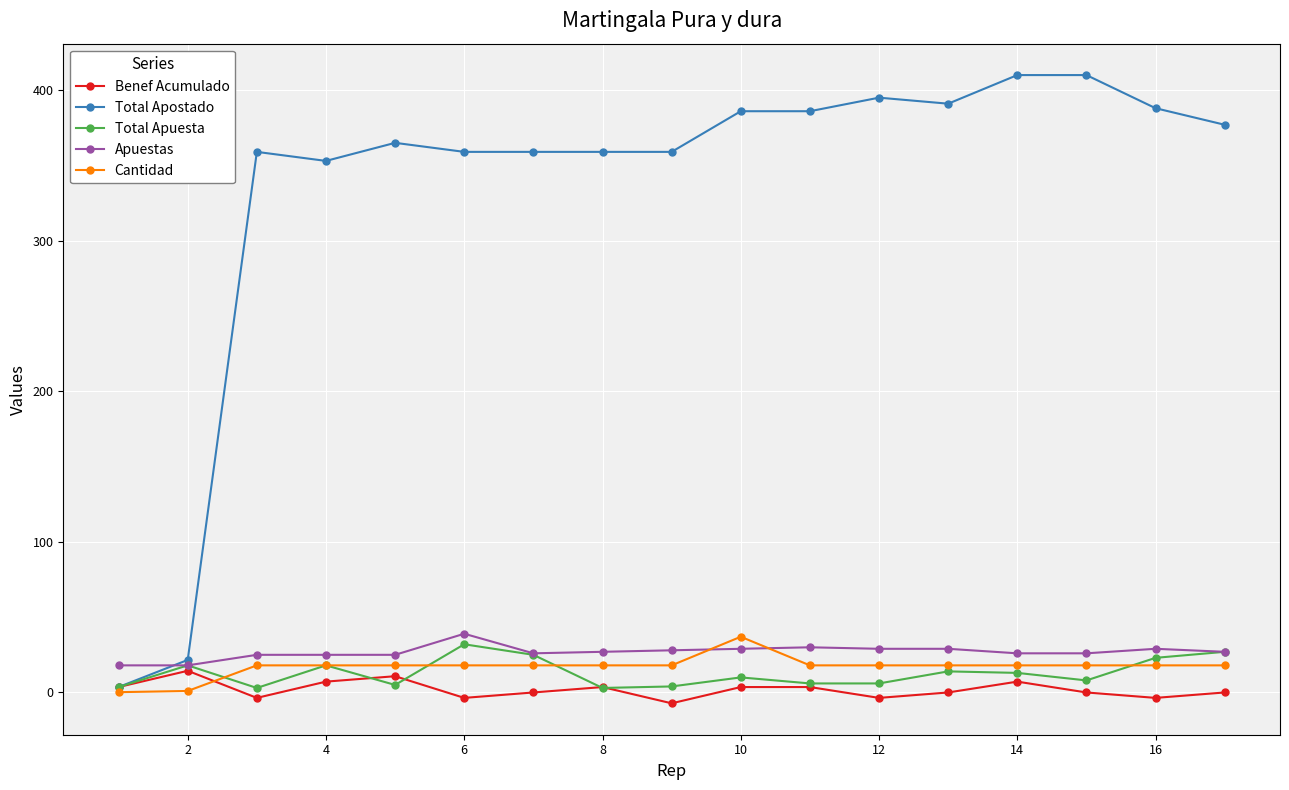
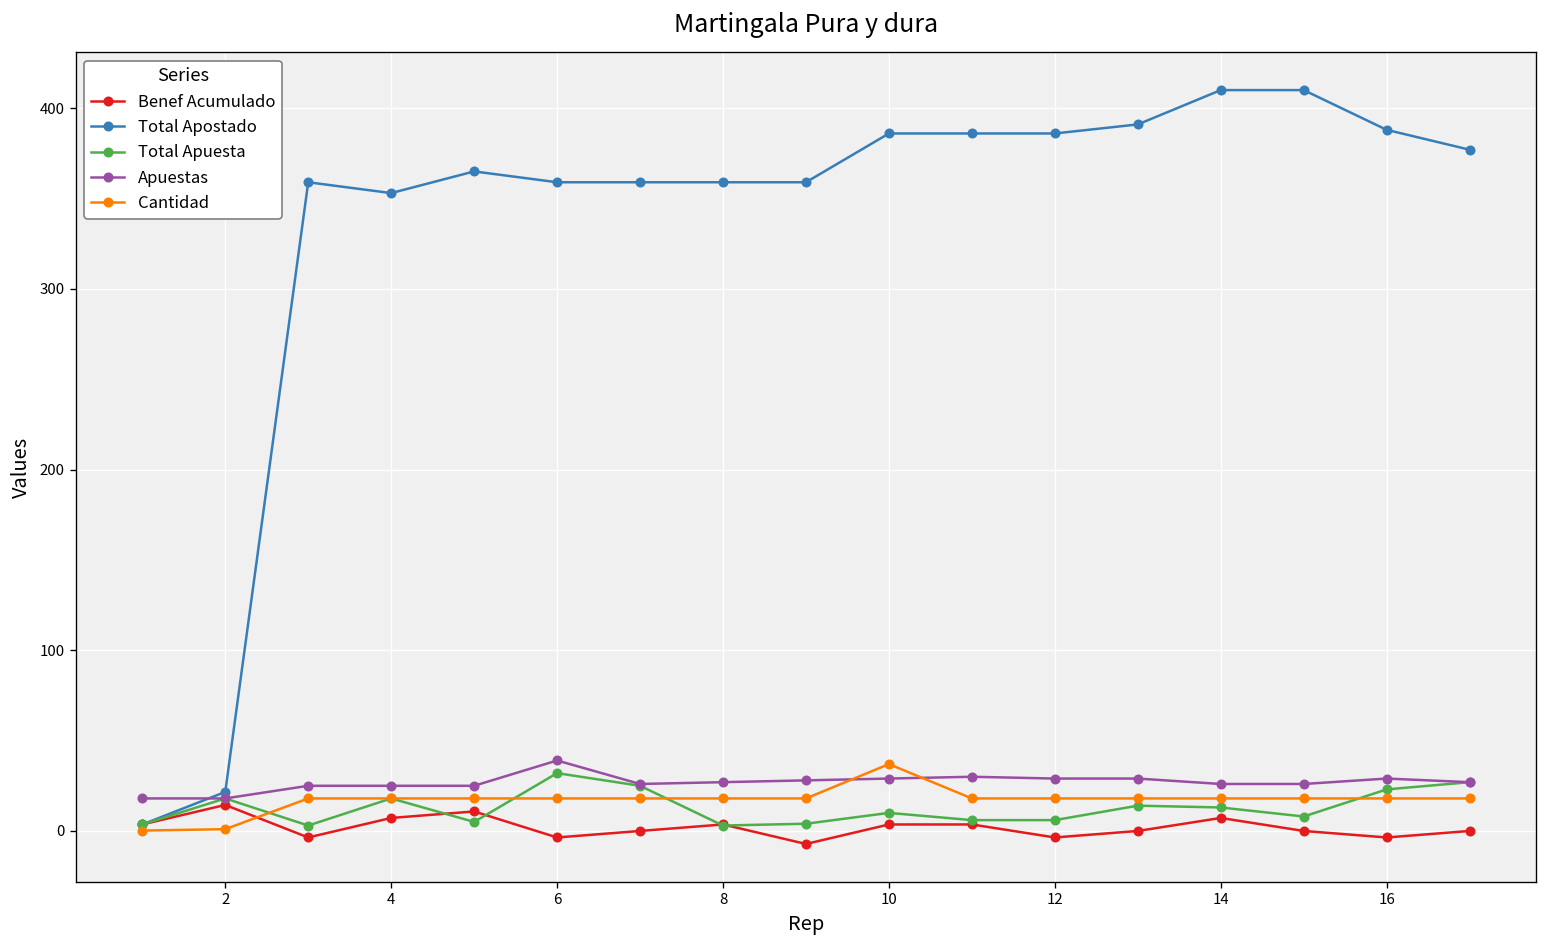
  {
    "Benef Acumulado": {
      "2": 14,
      "4": 7,
      "6": -4,
      "10": 4,
      "12": -4,
      "14": 7,
      "16": -4
    },
    "Total Apostado": {
      "2": 22,
      "4": 353,
      "6": 359,
      "8": 359,
      "10": 386,
-     "12": 395,
+     "12": 386,
      "14": 410,
      "16": 388
    },
    "Total Apuesta": {
      "6": 32,
      "10": 10,
      "12": 6,
      "14": 13,
      "16": 23
    },
    "Apuestas": {
      "4": 25,
      "6": 39,
      "8": 27,
      "10": 29,
      "12": 29,
      "14": 26,
      "16": 29
    },
    "Cantidad": {
      "2": 1,
      "6": 18,
      "8": 18,
      "10": 37,
      "12": 18,
      "14": 18,
      "16": 18
    }
  }
